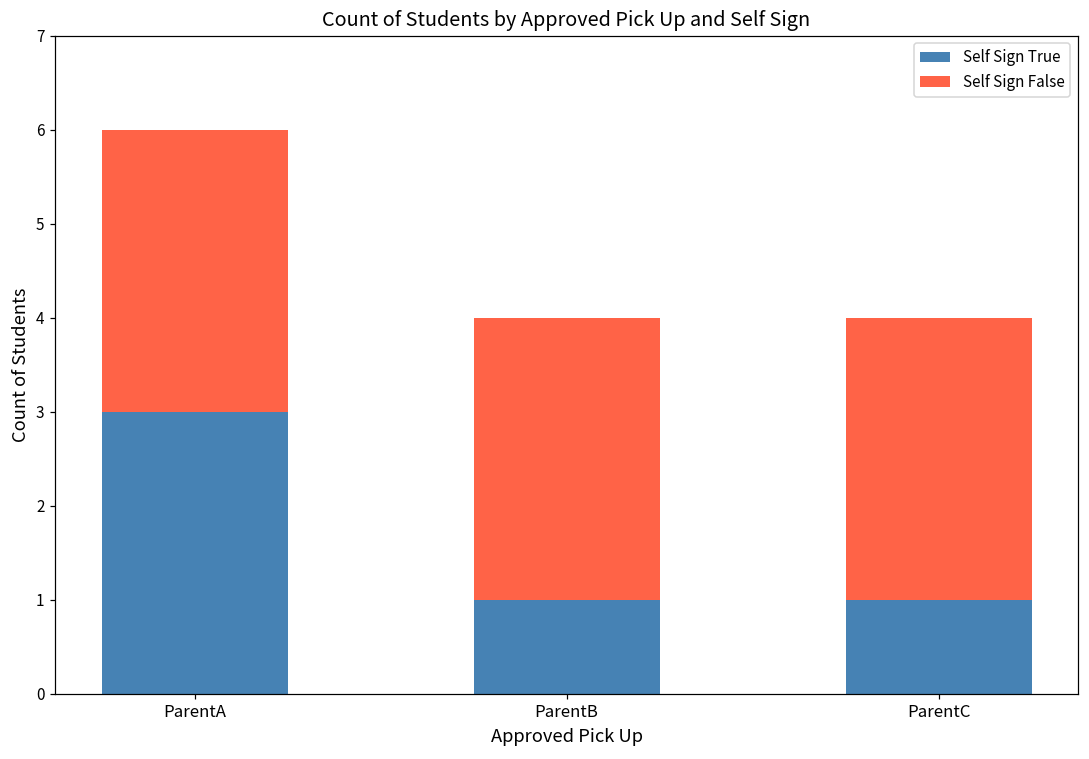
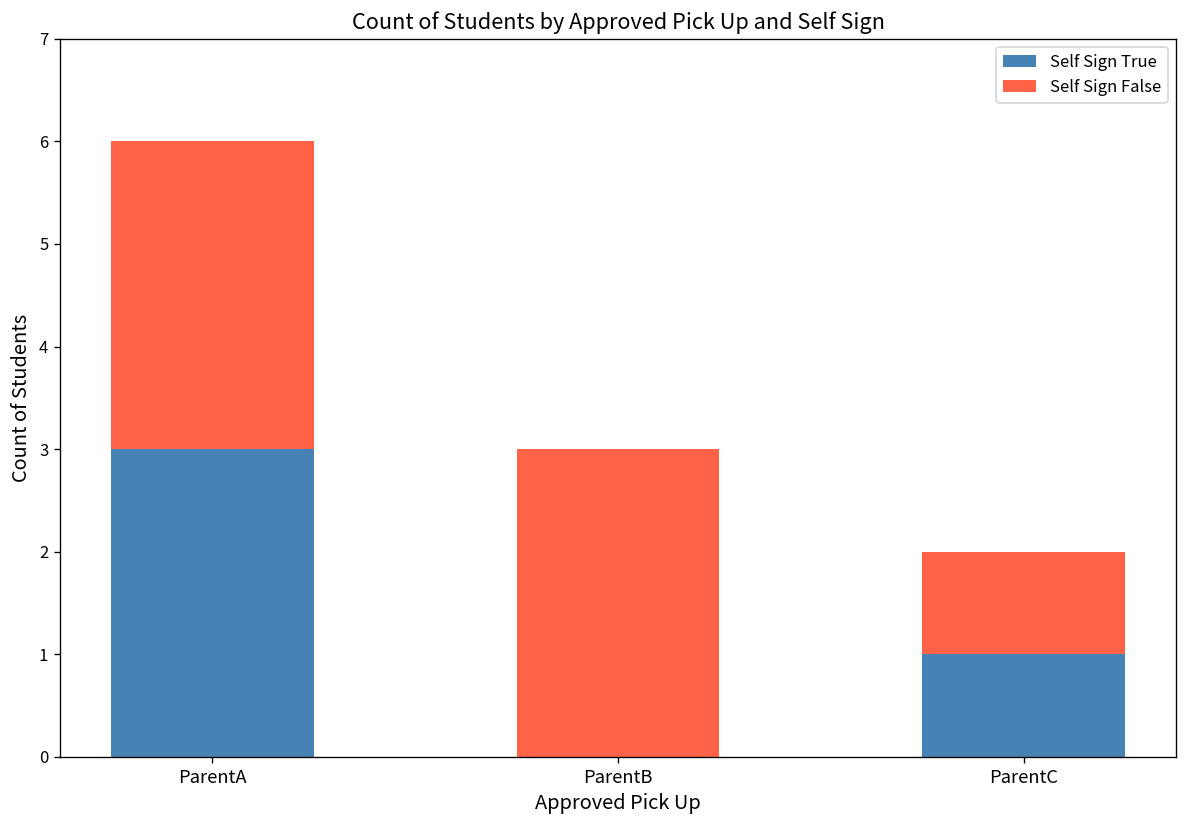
  {
    "Self Sign True": {
      "ParentA": 3,
-     "ParentB": 1,
+     "ParentB": 0,
      "ParentC": 1
    },
    "Self Sign False": {
-     "ParentC": 3
+     "ParentC": 1
    }
  }
